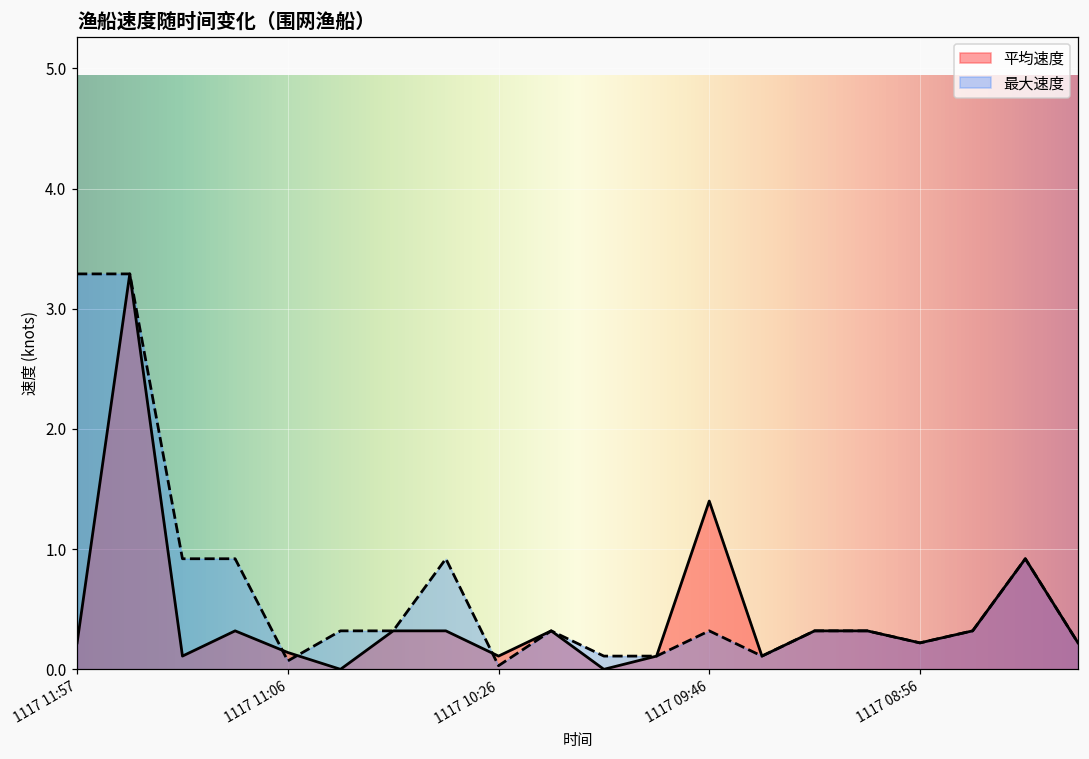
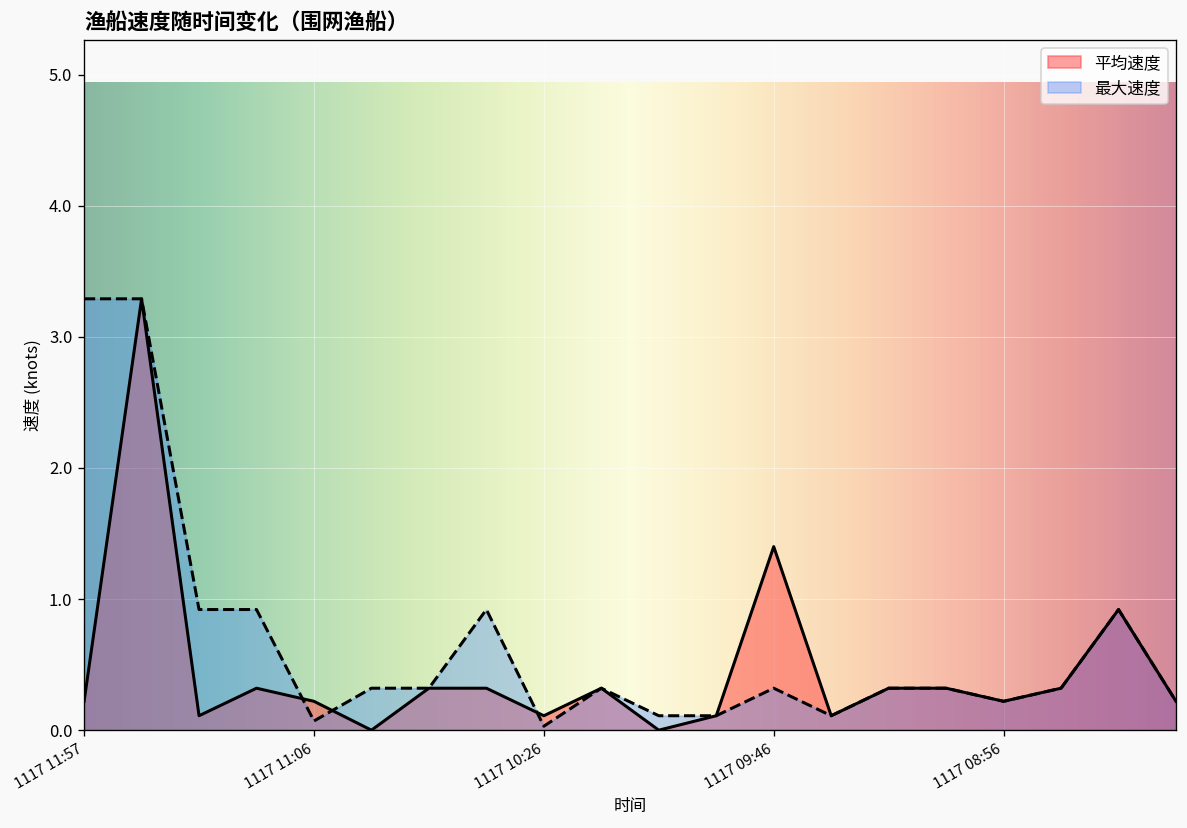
  {
    "平均速度": {
      "1117 11:57": 0.22,
-     "1117 11:06": 0.14,
+     "1117 11:06": 0.22,
      "1117 10:26": 0.11,
      "1117 09:46": 1.40
    },
    "最大速度": {
      "1117 11:57": 3.29,
      "1117 11:06": 0.07,
      "1117 10:26": 0.03,
      "1117 09:46": 0.32
    }
  }
